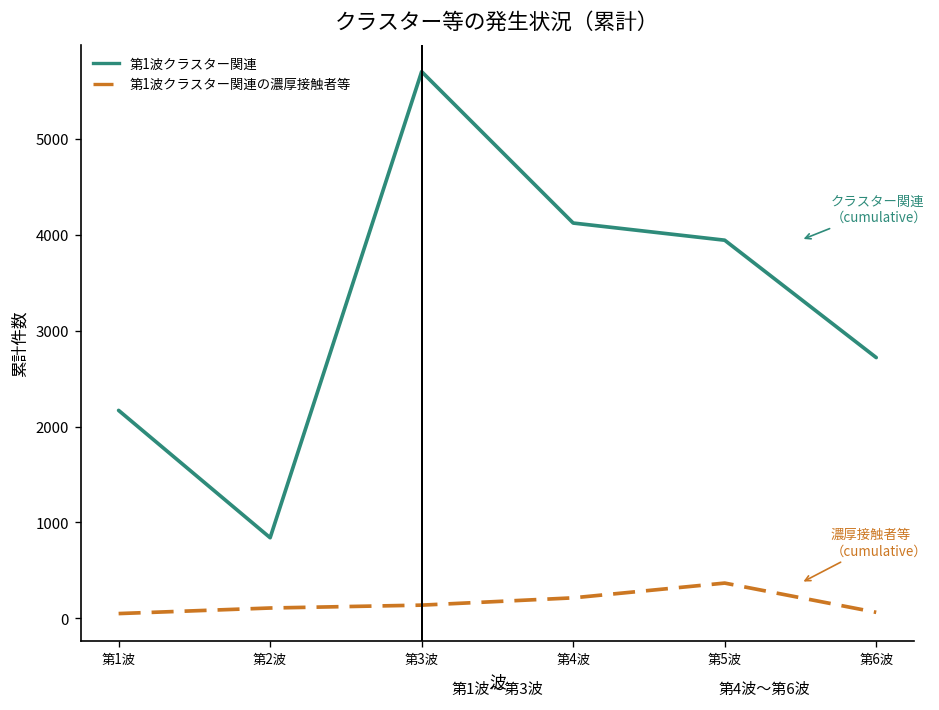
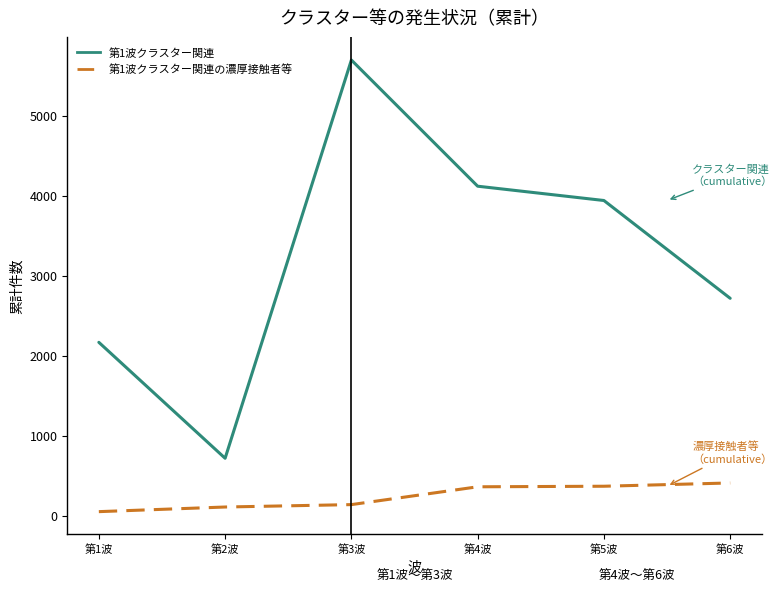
  {
    "第1波クラスター関連": {
      "第1波": 2200,
-     "第2波": 800,
+     "第2波": 700,
      "第3波": 5700,
      "第4波": 4100,
      "第5波": 3900,
      "第6波": 2700
    },
    "第1波クラスター関連の濃厚接触者等": {
      "第1波": 0,
      "第2波": 100,
      "第3波": 100,
-     "第4波": 200,
+     "第4波": 400,
      "第5波": 400,
-     "第6波": 100
+     "第6波": 400
    }
  }
